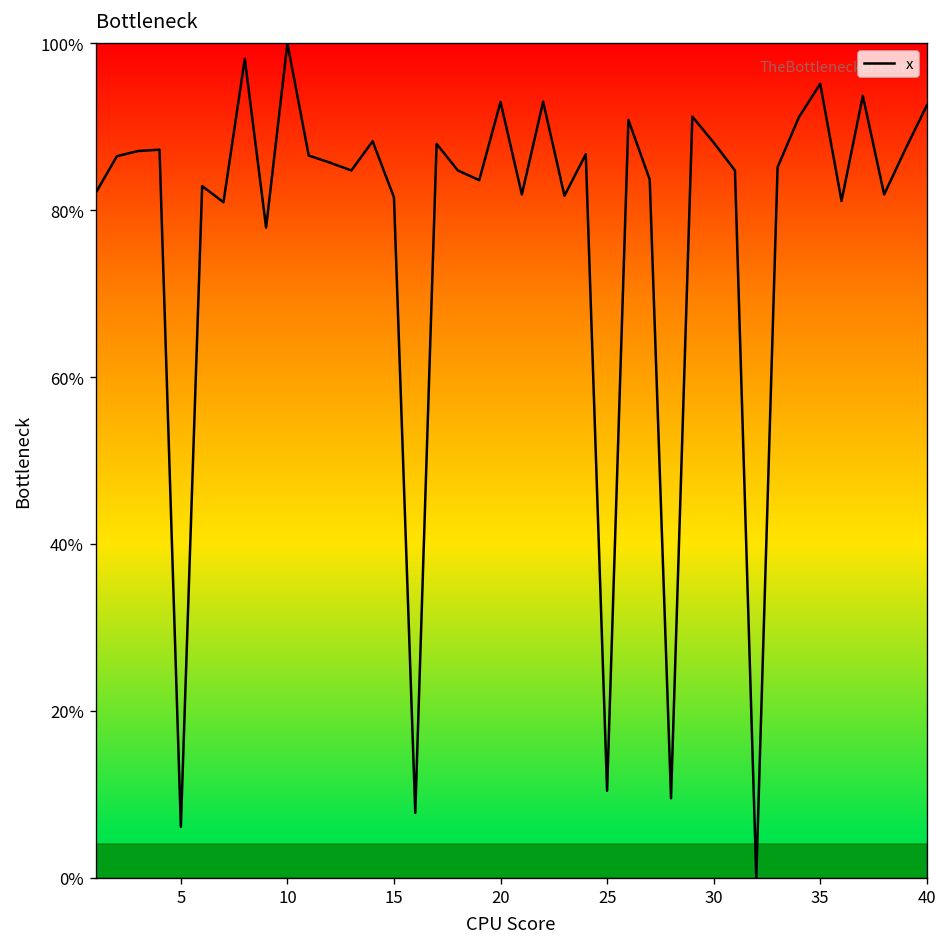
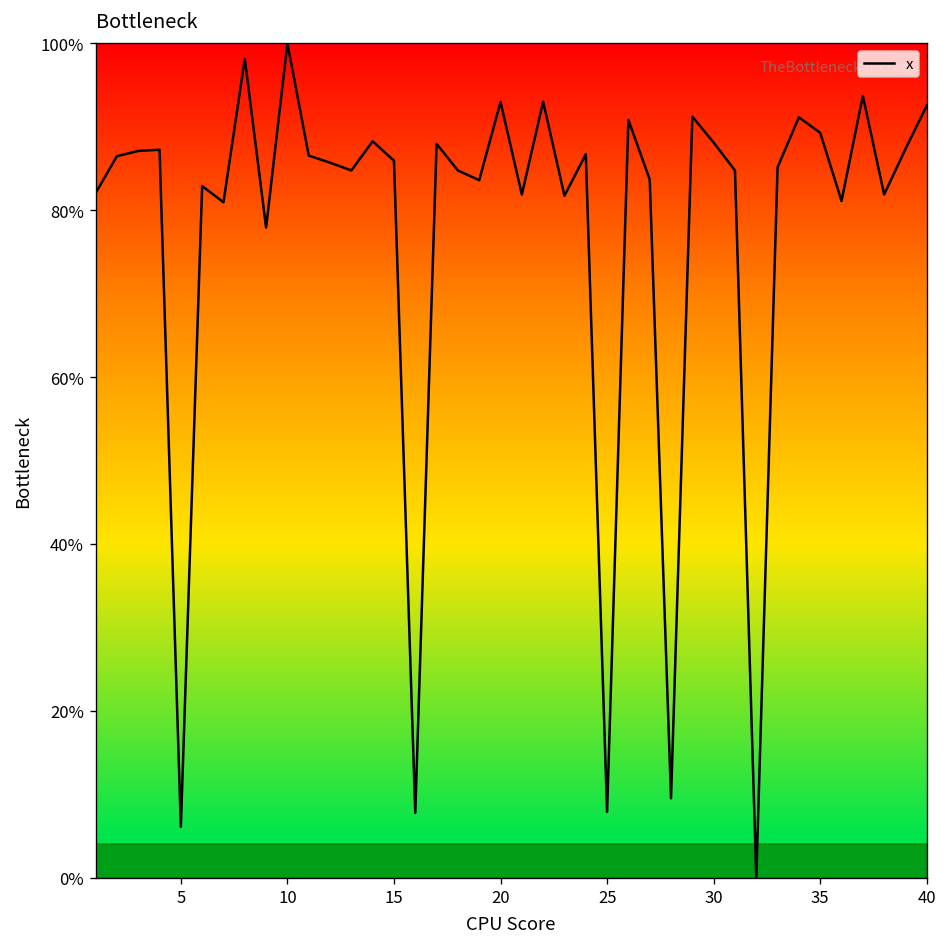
  {
    "5": "6%",
    "10": "100%",
-   "15": "82%",
+   "15": "86%",
    "20": "93%",
-   "25": "10%",
+   "25": "8%",
    "30": "88%",
-   "35": "95%",
+   "35": "89%",
    "40": "93%"
  }
